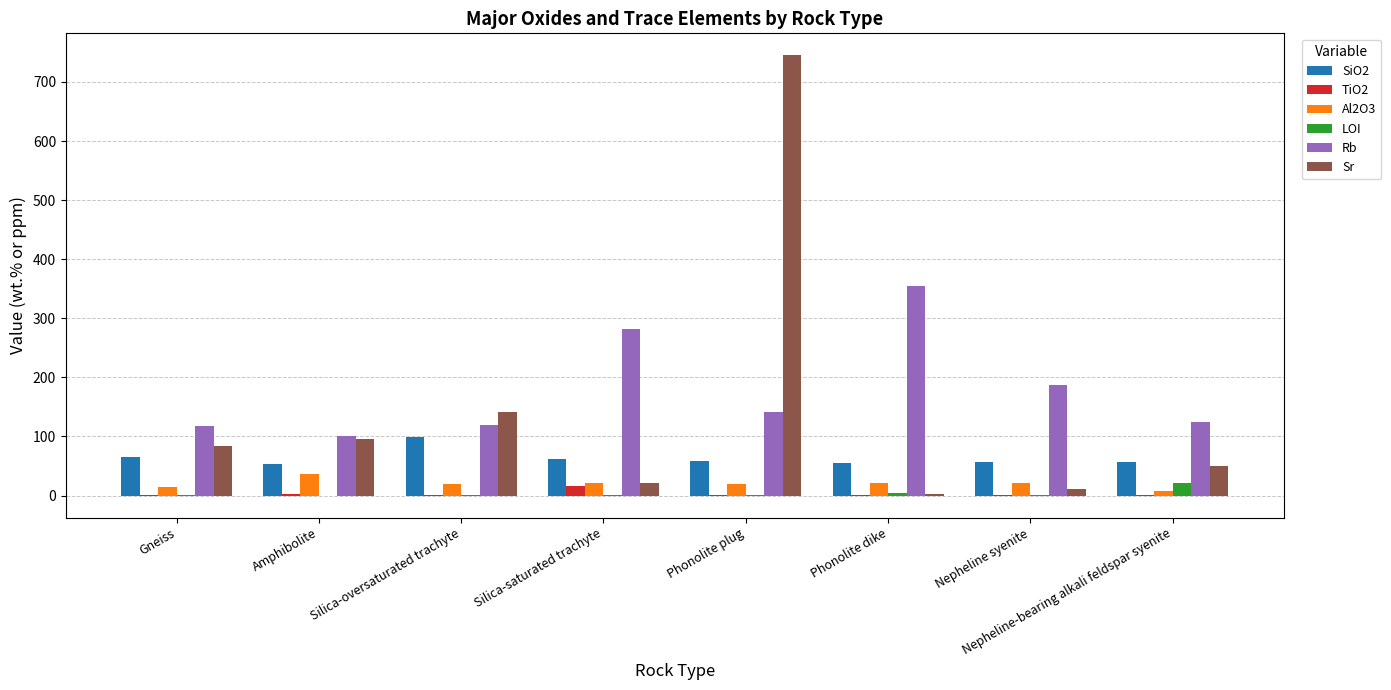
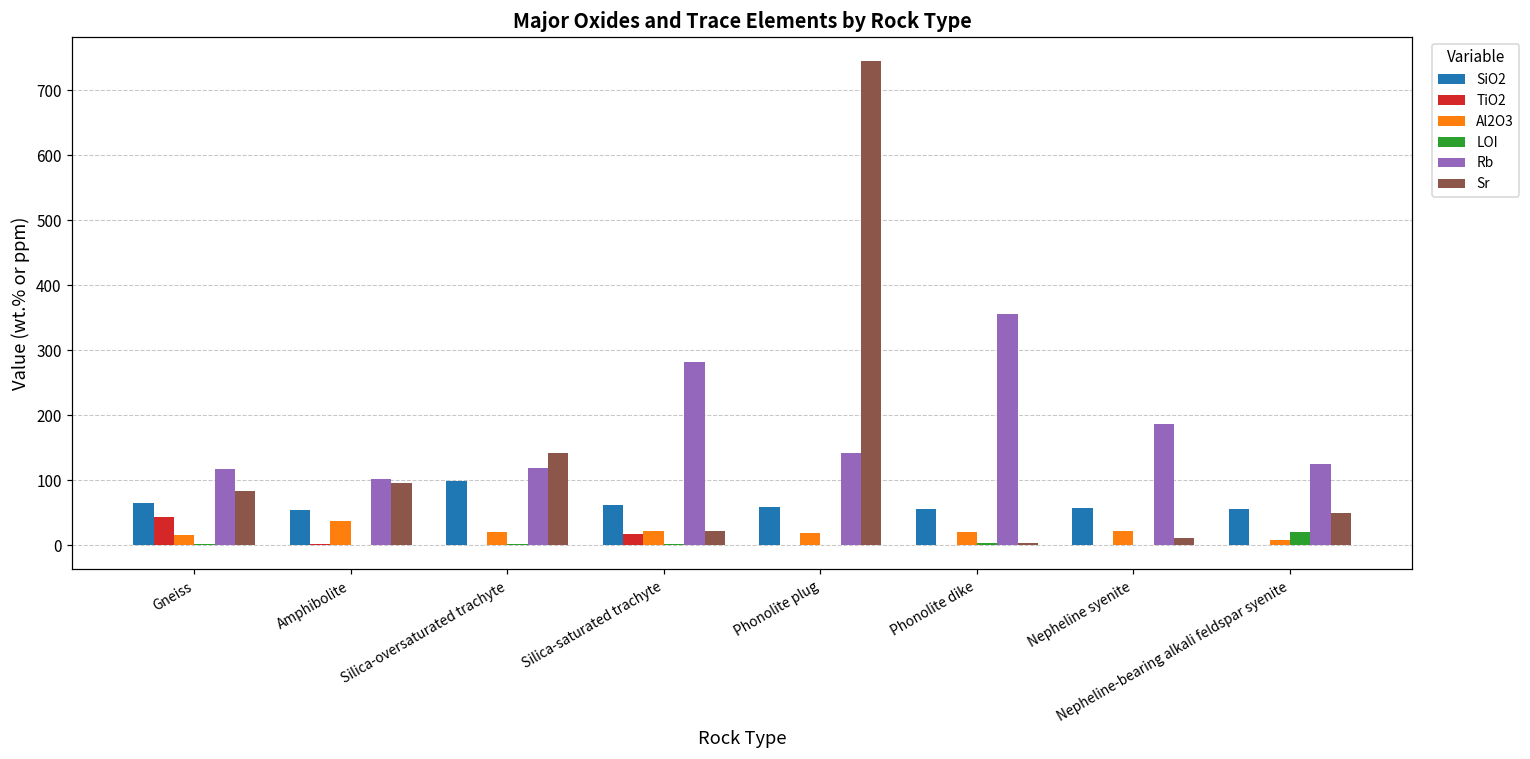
  {
    "SiO2": {
      "Gneiss": 70,
      "Amphibolite": 50,
      "Silica-oversaturated trachyte": 100,
      "Silica-saturated trachyte": 60,
      "Phonolite plug": 60,
      "Phonolite dike": 60,
      "Nepheline syenite": 60,
      "Nepheline-bearing alkali feldspar syenite": 60
    },
    "TiO2": {
-     "Gneiss": 0,
+     "Gneiss": 40,
      "Silica-saturated trachyte": 20
    },
    "Al2O3": {
      "Gneiss": 10,
      "Amphibolite": 40,
      "Silica-oversaturated trachyte": 20,
      "Silica-saturated trachyte": 20,
      "Phonolite plug": 20,
      "Phonolite dike": 20,
      "Nepheline syenite": 20,
      "Nepheline-bearing alkali feldspar syenite": 10
    },
    "LOI": {
      "Nepheline-bearing alkali feldspar syenite": 20
    },
    "Rb": {
      "Gneiss": 120,
      "Amphibolite": 100,
      "Silica-oversaturated trachyte": 120,
      "Silica-saturated trachyte": 280,
      "Phonolite plug": 140,
      "Phonolite dike": 360,
      "Nepheline syenite": 190,
      "Nepheline-bearing alkali feldspar syenite": 130
    },
    "Sr": {
      "Gneiss": 80,
      "Amphibolite": 100,
      "Silica-oversaturated trachyte": 140,
      "Silica-saturated trachyte": 20,
      "Phonolite plug": 750,
      "Nepheline syenite": 10,
      "Nepheline-bearing alkali feldspar syenite": 50
    }
  }
